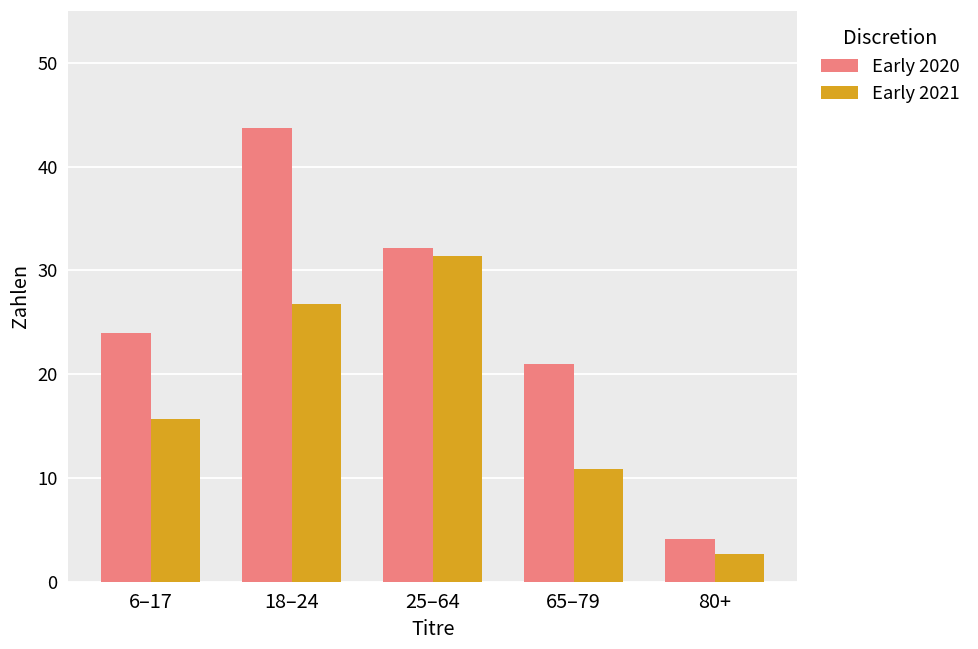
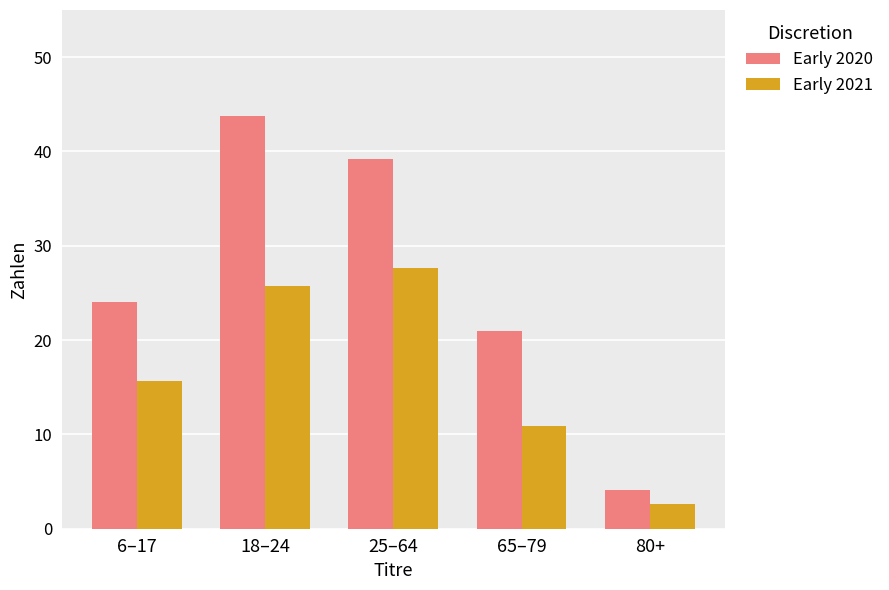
  {
    "Early 2020": {
      "6–17": 24,
      "18–24": 44,
-     "25–64": 32,
+     "25–64": 39,
      "65–79": 21,
      "80+": 4
    },
    "Early 2021": {
      "6–17": 16,
-     "18–24": 27,
-     "25–64": 31,
+     "18–24": 26,
+     "25–64": 28,
      "65–79": 11,
      "80+": 3
    }
  }
